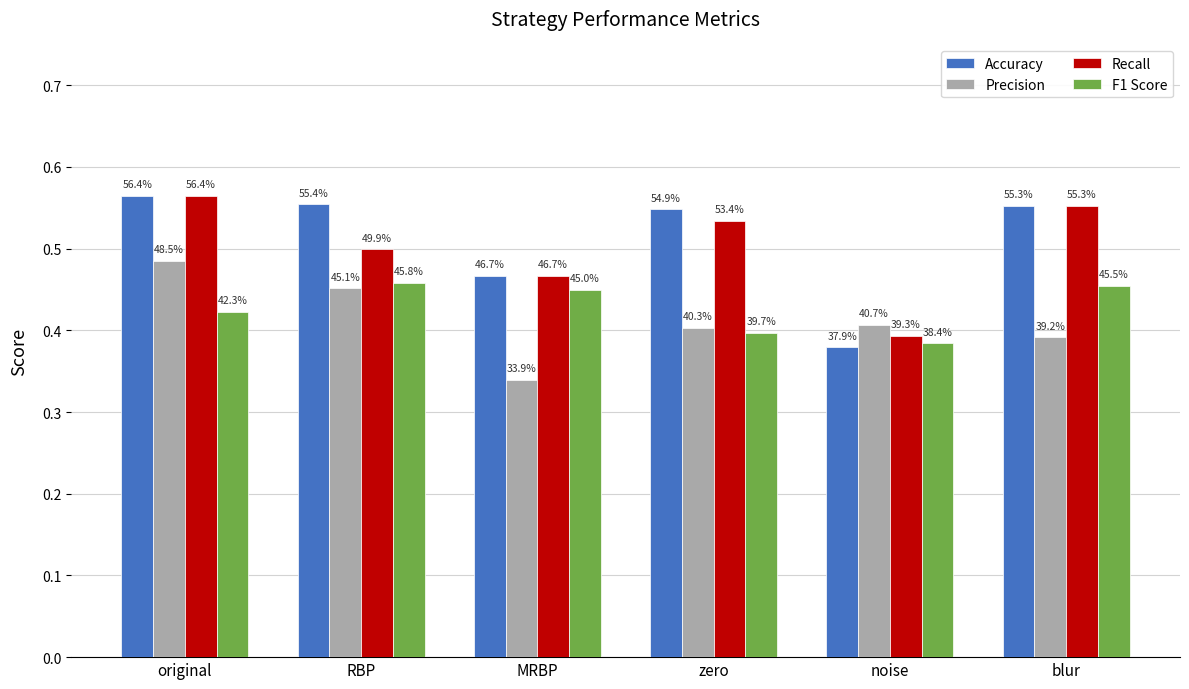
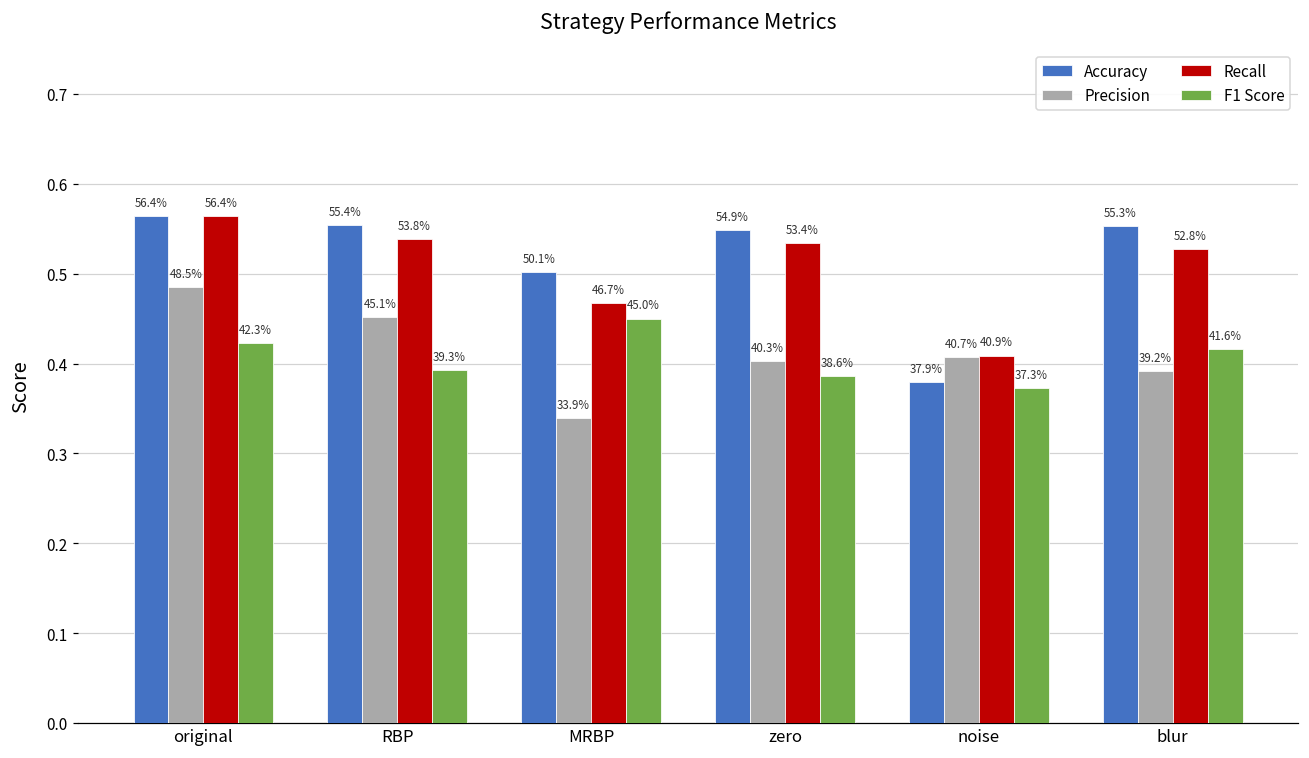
  {
    "Accuracy": {
      "original": "56.4%",
      "RBP": "55.4%",
-     "MRBP": "46.7%",
+     "MRBP": "50.1%",
      "zero": "54.9%",
      "noise": "37.9%",
      "blur": "55.3%"
    },
    "Precision": {
      "original": "48.5%",
      "RBP": "45.1%",
      "MRBP": "33.9%",
      "zero": "40.3%",
      "noise": "40.7%",
      "blur": "39.2%"
    },
    "Recall": {
      "original": "56.4%",
-     "RBP": "49.9%",
+     "RBP": "53.8%",
      "MRBP": "46.7%",
      "zero": "53.4%",
-     "noise": "39.3%",
-     "blur": "55.3%"
+     "noise": "40.9%",
+     "blur": "52.8%"
    },
    "F1 Score": {
      "original": "42.3%",
-     "RBP": "45.8%",
+     "RBP": "39.3%",
      "MRBP": "45.0%",
-     "zero": "39.7%",
-     "noise": "38.4%",
-     "blur": "45.5%"
+     "zero": "38.6%",
+     "noise": "37.3%",
+     "blur": "41.6%"
    }
  }
